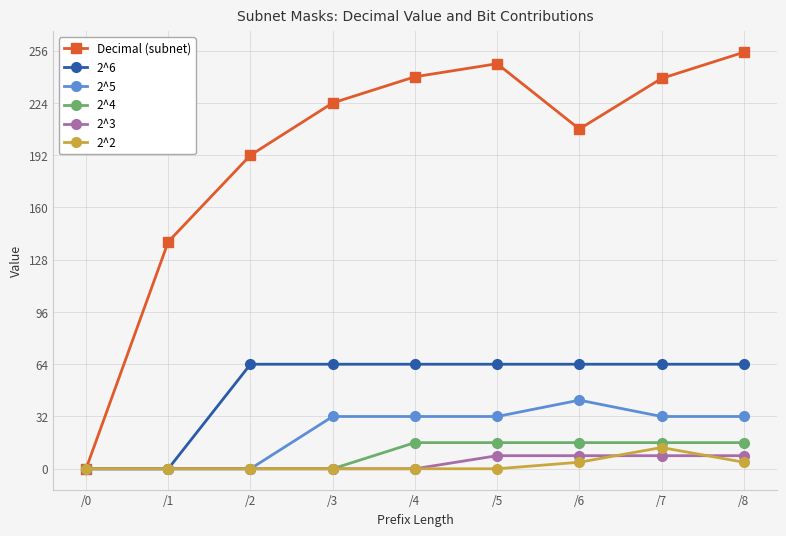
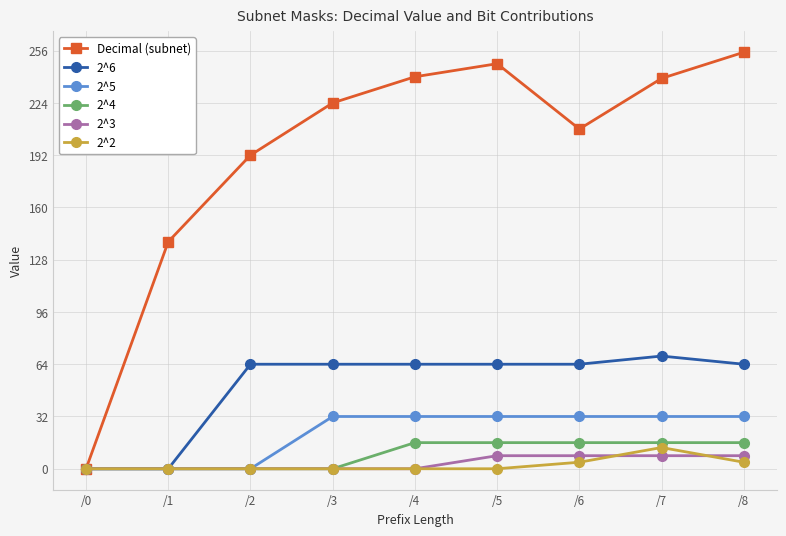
  {
    "Decimal (subnet)": {
      "/1": 139,
      "/2": 192,
      "/3": 224,
      "/4": 240,
      "/5": 248,
      "/6": 208,
      "/7": 239,
      "/8": 255
    },
    "2^6": {
      "/2": 64,
      "/3": 64,
      "/4": 64,
      "/5": 64,
      "/6": 64,
-     "/7": 64,
+     "/7": 69,
      "/8": 64
    },
    "2^5": {
      "/3": 32,
      "/4": 32,
      "/5": 32,
-     "/6": 42,
+     "/6": 32,
      "/7": 32,
      "/8": 32
    },
    "2^4": {
      "/4": 16,
      "/5": 16,
      "/6": 16,
      "/7": 16,
      "/8": 16
    },
    "2^3": {
      "/5": 8,
      "/6": 8,
      "/7": 8,
      "/8": 8
    },
    "2^2": {
      "/5": 0,
      "/6": 4,
      "/7": 13,
      "/8": 4
    }
  }
